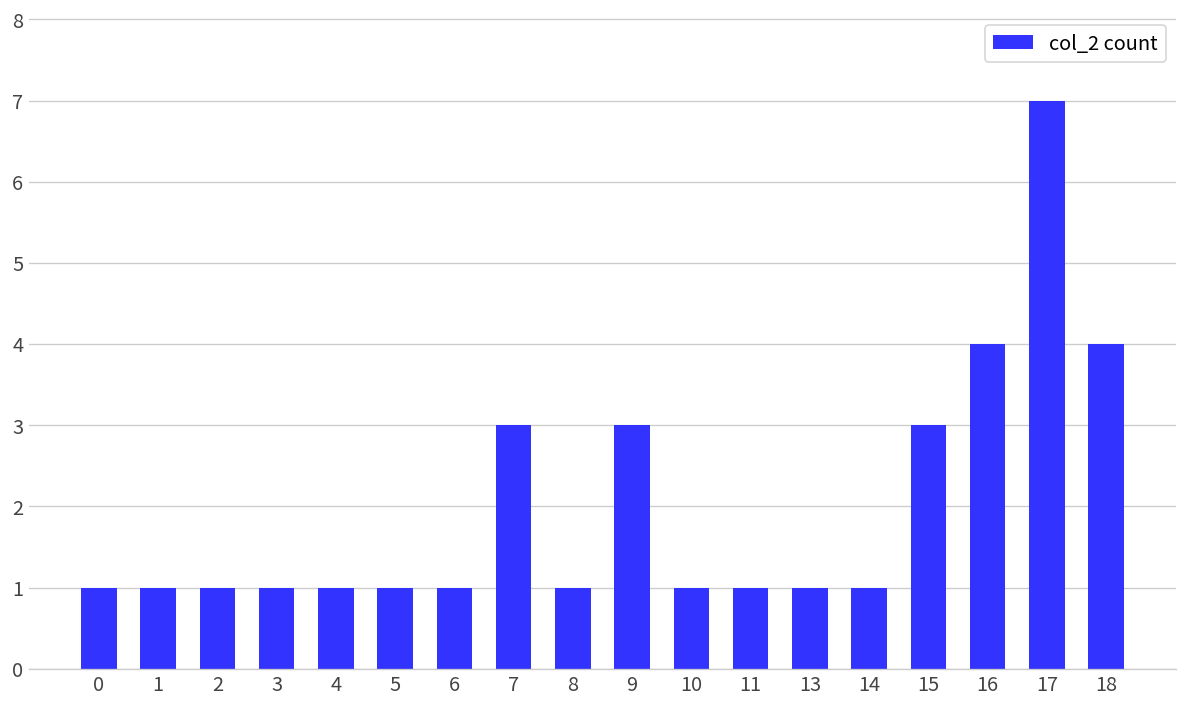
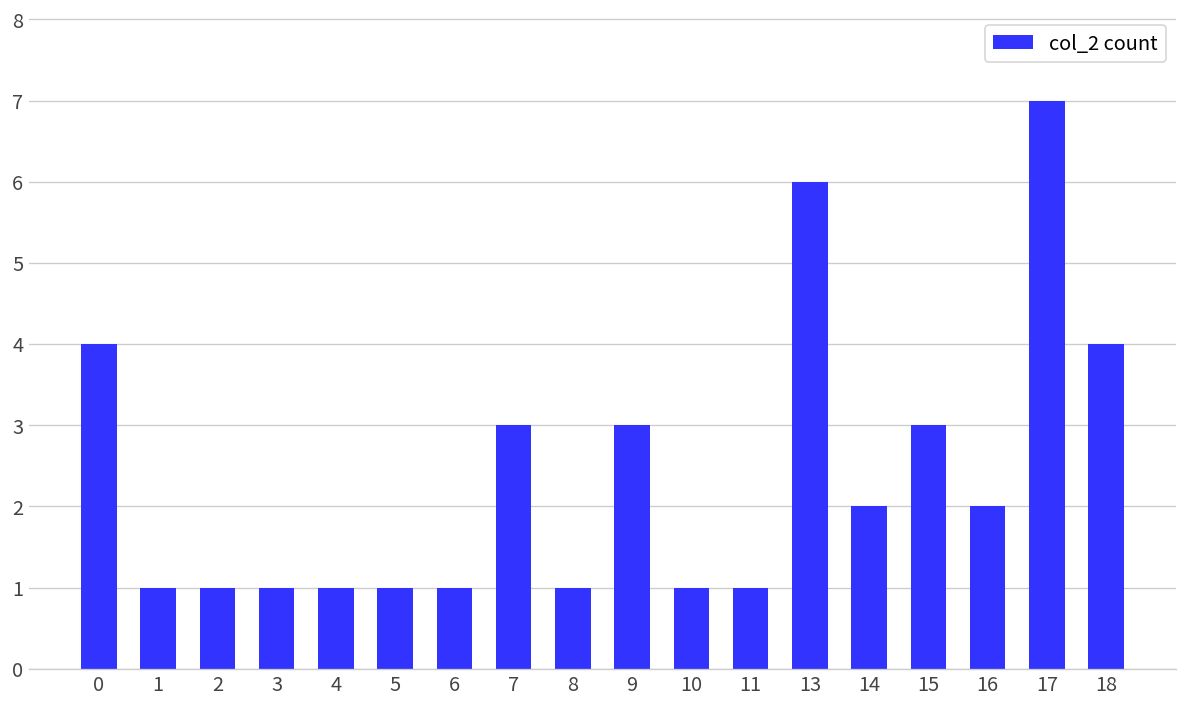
  {
-   "0": 1,
+   "0": 4,
    "1": 1,
    "2": 1,
    "3": 1,
    "4": 1,
    "5": 1,
    "6": 1,
    "7": 3,
    "8": 1,
    "9": 3,
    "10": 1,
    "11": 1,
-   "13": 1,
-   "14": 1,
+   "13": 6,
+   "14": 2,
    "15": 3,
-   "16": 4,
+   "16": 2,
    "17": 7,
    "18": 4
  }
